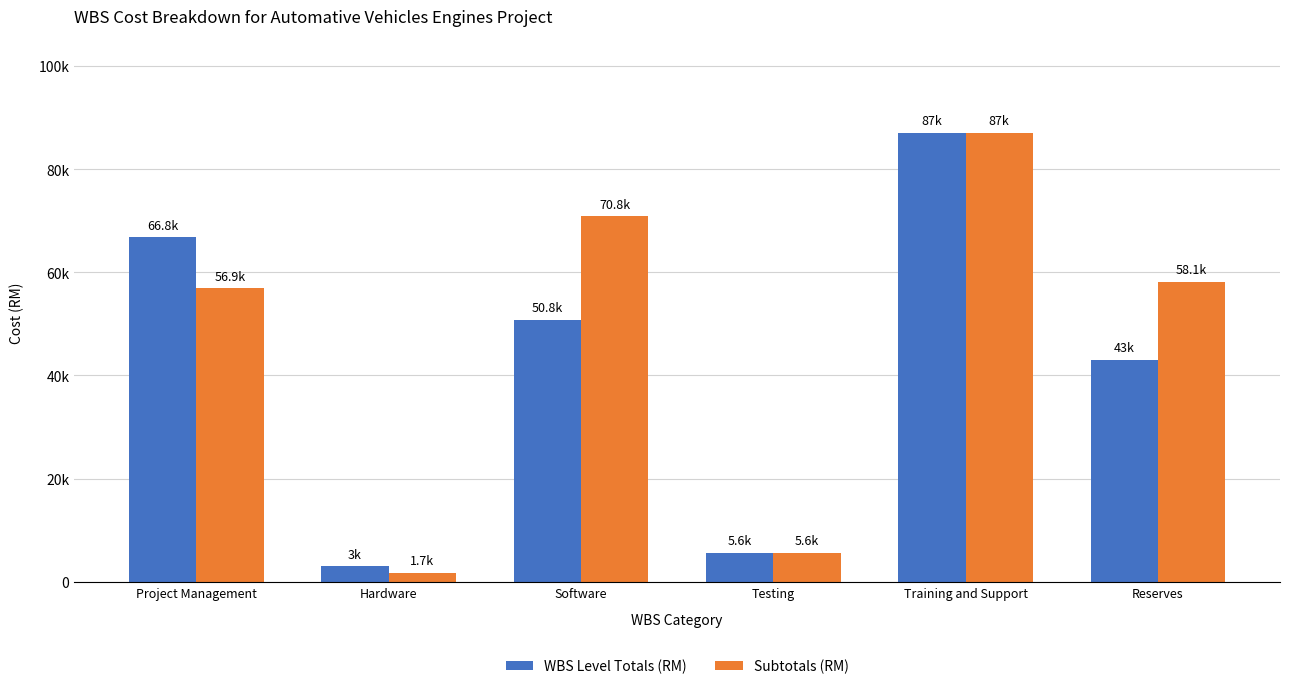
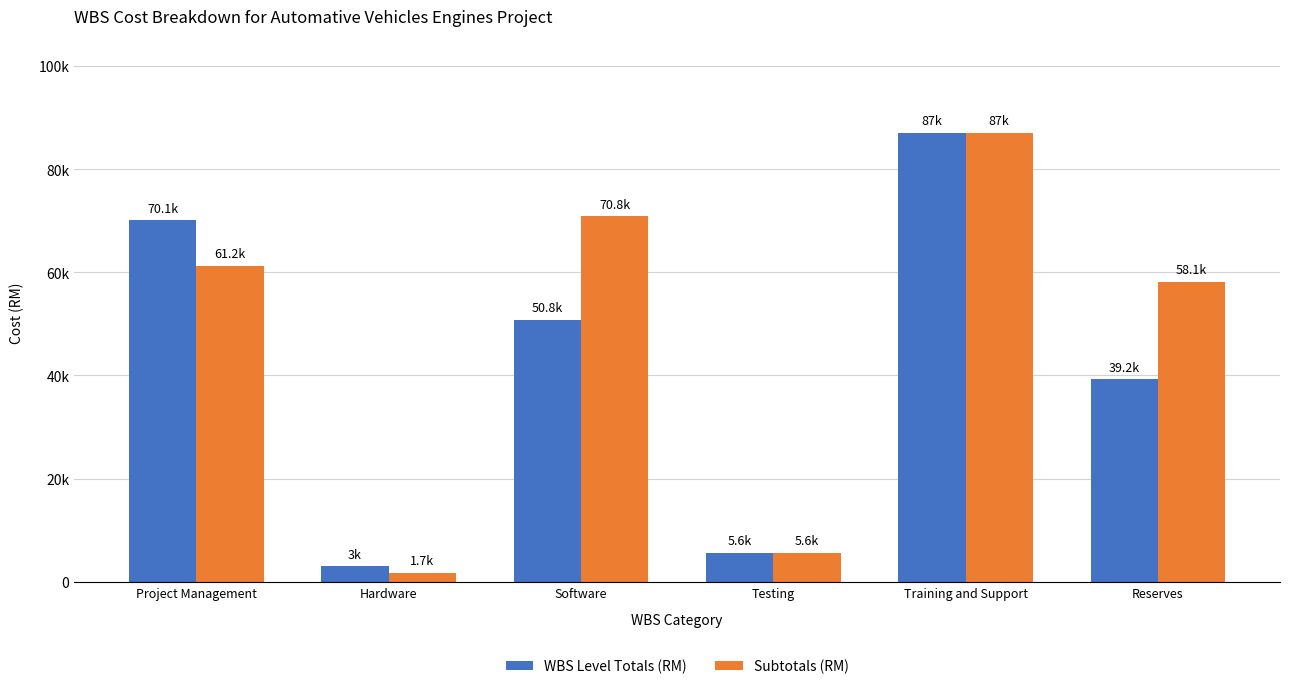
  {
    "WBS Level Totals (RM)": {
-     "Project Management": "66.8k",
+     "Project Management": "70.1k",
      "Hardware": "3k",
      "Software": "50.8k",
      "Testing": "5.6k",
      "Training and Support": "87k",
-     "Reserves": "43k"
+     "Reserves": "39.2k"
    },
    "Subtotals (RM)": {
-     "Project Management": "56.9k",
+     "Project Management": "61.2k",
      "Hardware": "1.7k",
      "Software": "70.8k",
      "Testing": "5.6k",
      "Training and Support": "87k",
      "Reserves": "58.1k"
    }
  }
